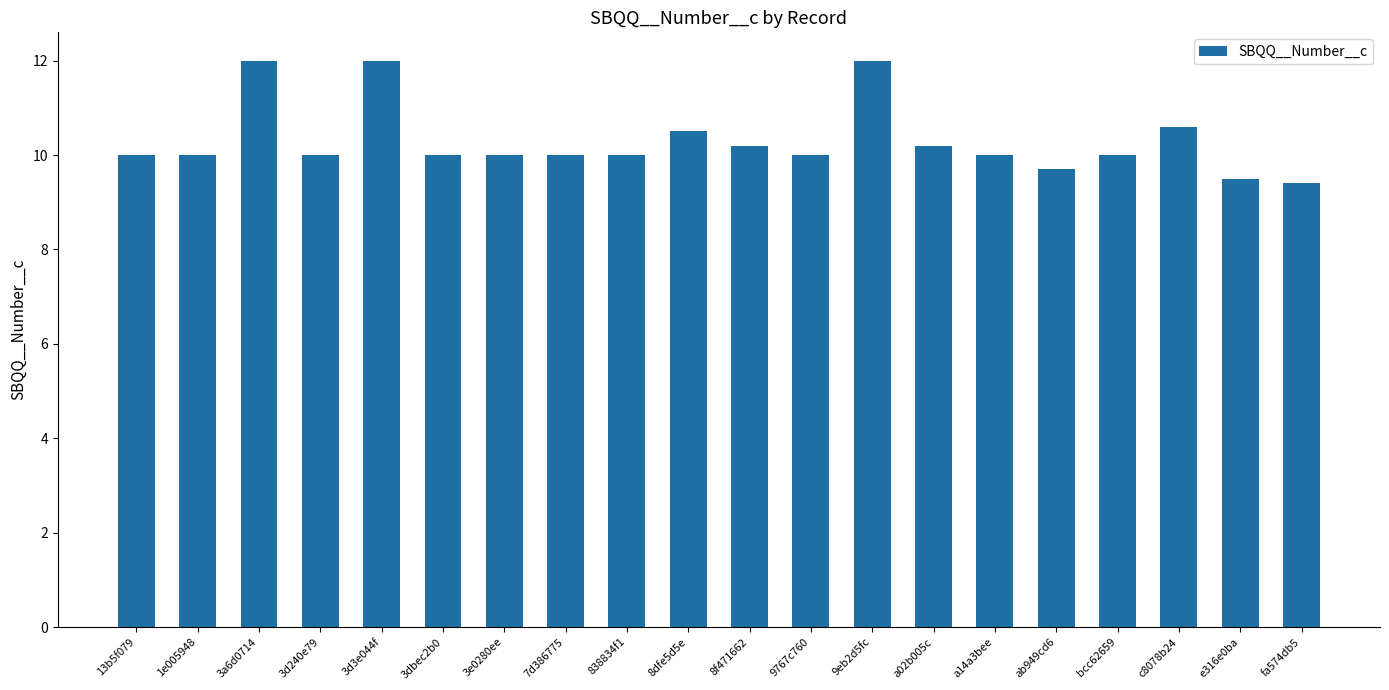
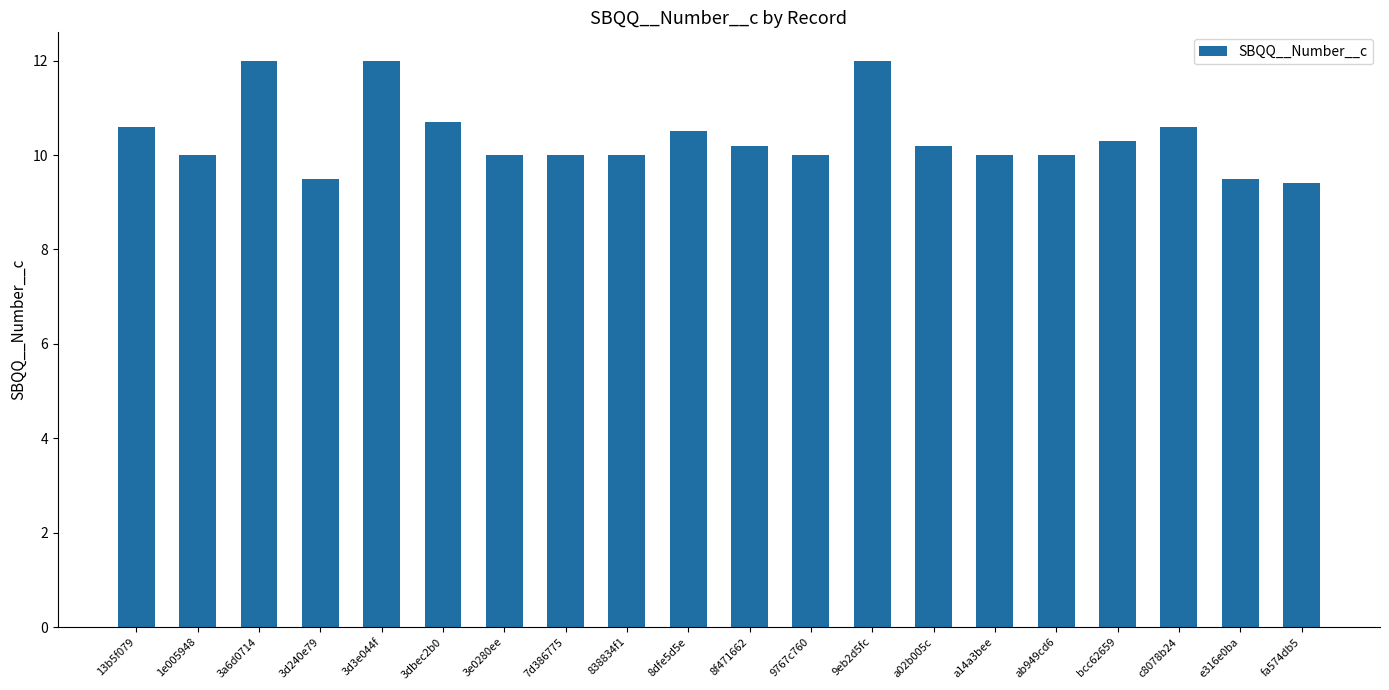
  {
-   "13b5f079": 10.0,
+   "13b5f079": 10.6,
    "1e005948": 10.0,
    "3a6d0714": 12.0,
-   "3d240e79": 10.0,
+   "3d240e79": 9.5,
    "3d3e044f": 12.0,
-   "3dbec2b0": 10.0,
+   "3dbec2b0": 10.7,
    "3e0280ee": 10.0,
    "7d386775": 10.0,
    "838834f1": 10.0,
    "8dfe5d5e": 10.5,
    "8f471662": 10.2,
    "9767c760": 10.0,
    "9eb2d5fc": 12.0,
    "a02b005c": 10.2,
    "a14a3bee": 10.0,
-   "ab949cd6": 9.7,
-   "bcc62659": 10.0,
+   "ab949cd6": 10.0,
+   "bcc62659": 10.3,
    "c8078b24": 10.6,
    "e316e0ba": 9.5,
    "fa574db5": 9.4
  }
